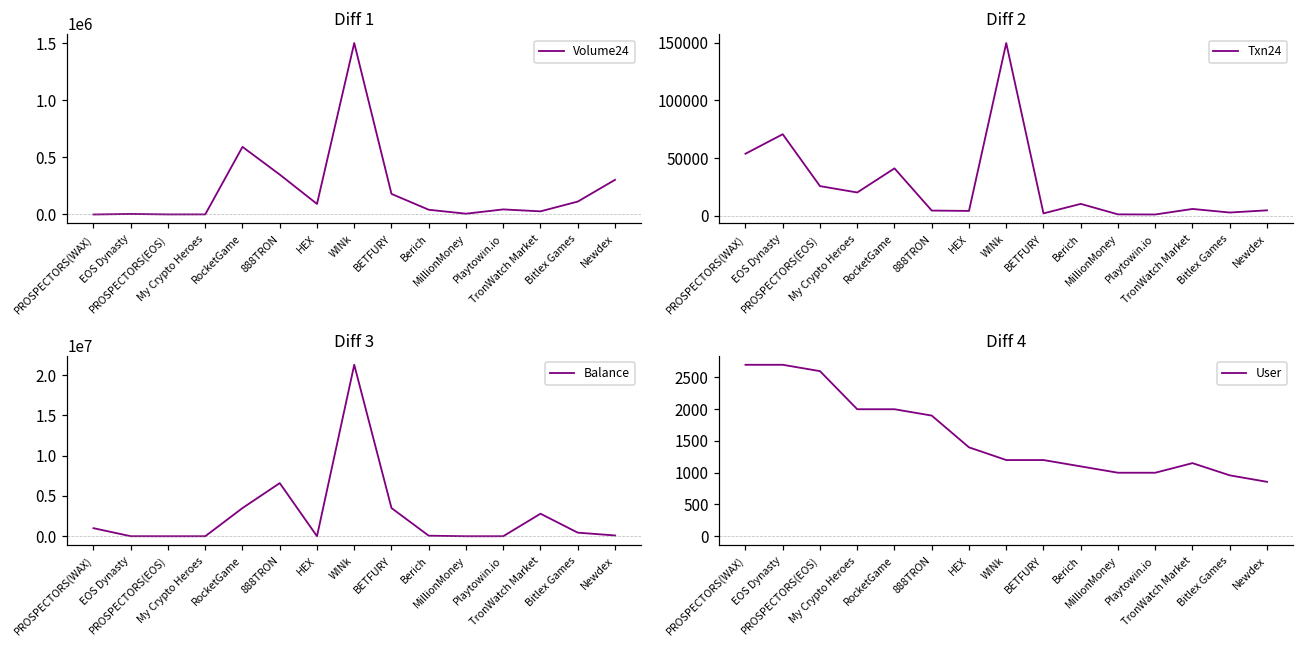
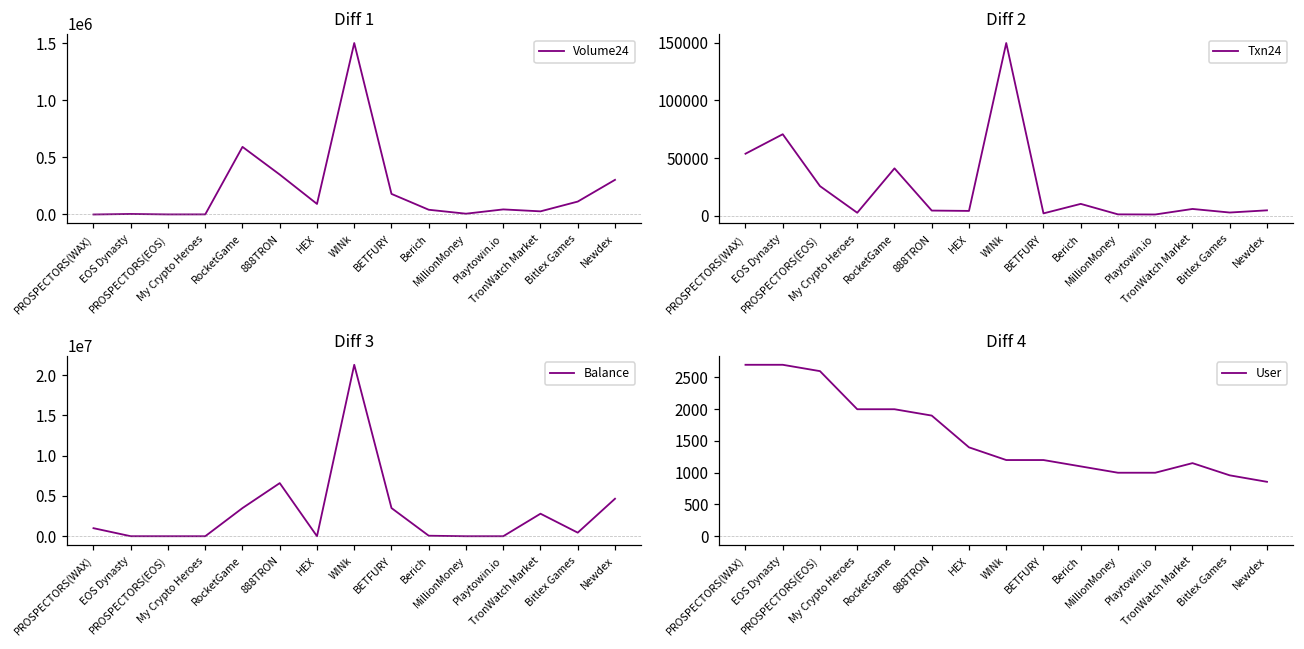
  {
    "Diff 1": {
      "PROSPECTORS(WAX)": 0,
      "EOS Dynasty": 0,
      "PROSPECTORS(EOS)": 0,
      "My Crypto Heroes": 0,
      "RocketGame": 590000,
      "888TRON": 350000,
      "HEX": 90000,
      "WINk": 1500000,
      "BETFURY": 180000,
      "Berich": 40000,
      "MillionMoney": 10000,
      "Playtowin.io": 40000,
      "TronWatch Market": 30000,
      "Bitlex Games": 110000,
      "Newdex": 300000
    },
    "Diff 2": {
      "PROSPECTORS(WAX)": 54000,
      "EOS Dynasty": 71000,
      "PROSPECTORS(EOS)": 26000,
-     "My Crypto Heroes": 20000,
+     "My Crypto Heroes": 3000,
      "RocketGame": 41000,
      "888TRON": 5000,
      "HEX": 4000,
      "WINk": 150000,
      "BETFURY": 2000,
      "Berich": 10000,
      "MillionMoney": 1000,
      "Playtowin.io": 1000,
      "TronWatch Market": 6000,
      "Bitlex Games": 3000,
      "Newdex": 5000
    },
    "Diff 3": {
      "PROSPECTORS(WAX)": 1000000,
      "EOS Dynasty": 0,
      "PROSPECTORS(EOS)": 0,
      "My Crypto Heroes": 0,
      "RocketGame": 4000000,
      "888TRON": 7000000,
      "HEX": 0,
      "WINk": 21000000,
      "BETFURY": 4000000,
      "Berich": 0,
      "MillionMoney": 0,
      "Playtowin.io": 0,
      "TronWatch Market": 3000000,
      "Bitlex Games": 0,
-     "Newdex": 0
+     "Newdex": 5000000
    },
    "Diff 4": {
      "PROSPECTORS(WAX)": 2700,
      "EOS Dynasty": 2700,
      "PROSPECTORS(EOS)": 2600,
      "My Crypto Heroes": 2000,
      "RocketGame": 2000,
      "888TRON": 1900,
      "HEX": 1400,
      "WINk": 1200,
      "BETFURY": 1200,
      "Berich": 1100,
      "MillionMoney": 1000,
      "Playtowin.io": 1000,
      "TronWatch Market": 1200,
      "Bitlex Games": 1000,
      "Newdex": 900
    }
  }
